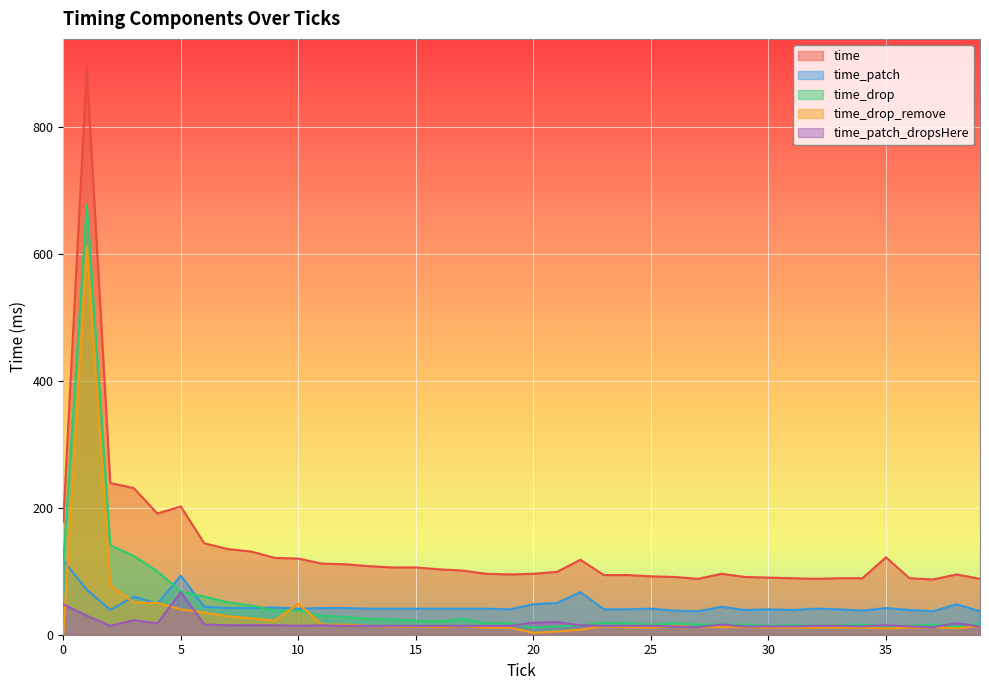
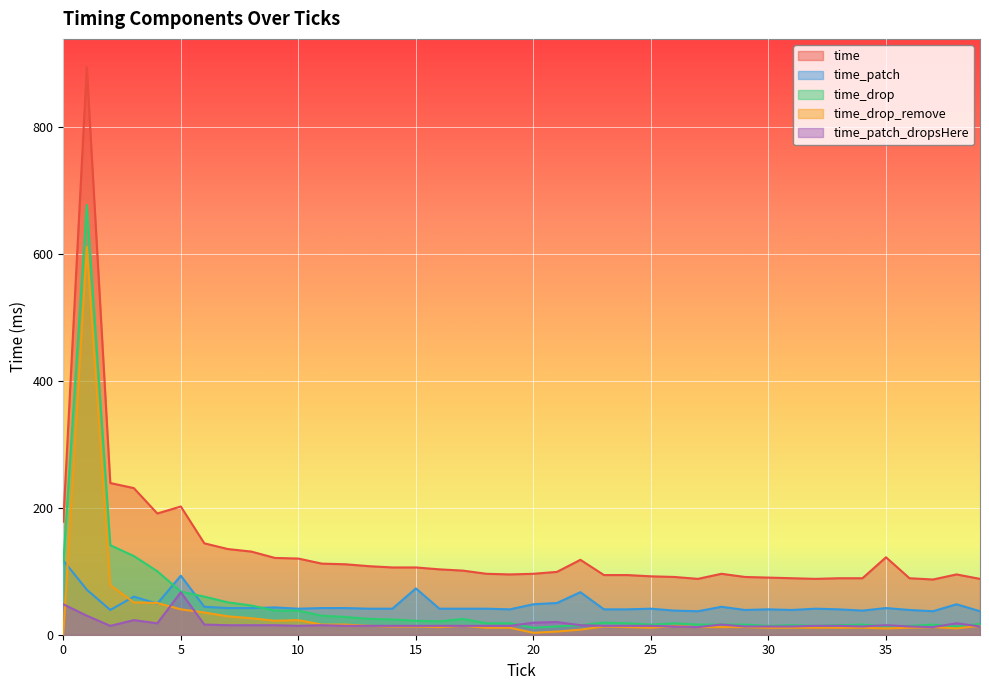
  {
    "time": {
      "0": 180,
      "5": 200,
      "10": 120,
      "15": 110,
      "20": 100,
      "25": 90,
      "30": 90,
      "35": 120
    },
    "time_patch": {
      "0": 120,
      "5": 90,
-     "15": 40,
+     "15": 70,
      "20": 50,
      "25": 40,
      "30": 40,
      "35": 40
    },
    "time_drop": {
      "0": 110,
      "15": 20,
      "20": 10
    },
    "time_drop_remove": {
      "0": 0,
      "5": 40,
-     "10": 50,
+     "10": 20,
      "20": 0
    },
    "time_patch_dropsHere": {
      "0": 50,
      "10": 10,
      "20": 20
    }
  }
